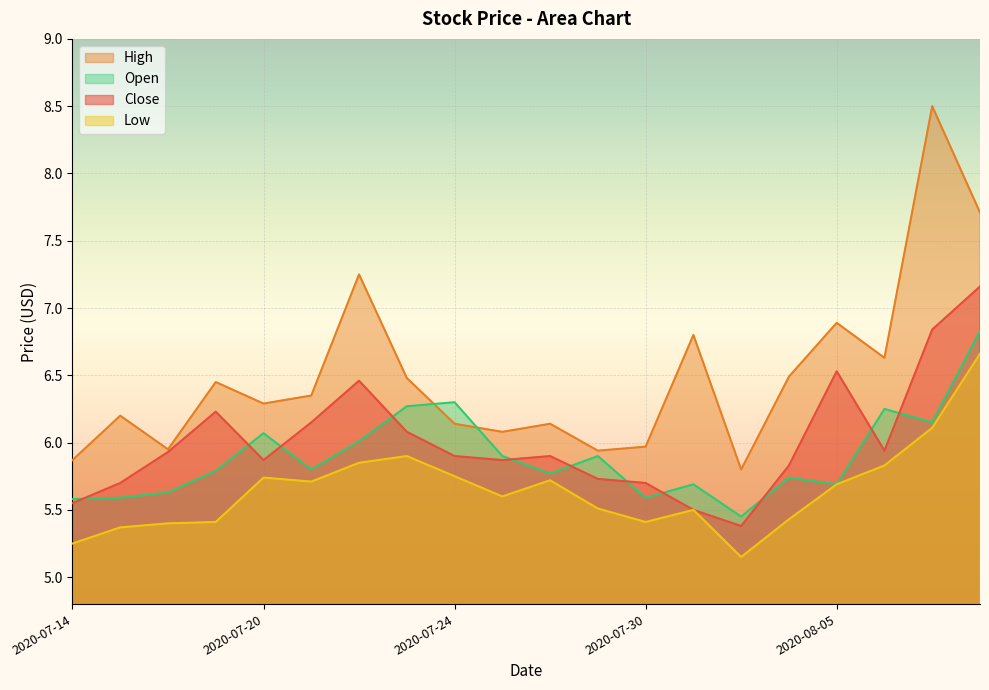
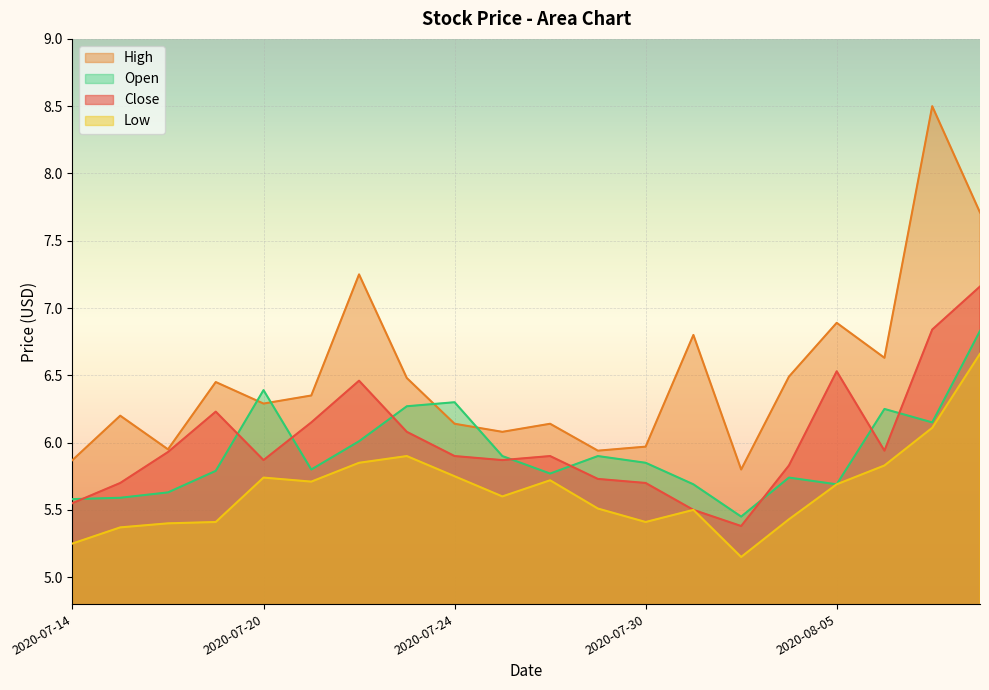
  {
    "Open": {
      "2020-07-14": 5.58,
-     "2020-07-20": 6.07,
+     "2020-07-20": 6.39,
      "2020-07-24": 6.30,
-     "2020-07-30": 5.59
+     "2020-07-30": 5.85
    }
  }
